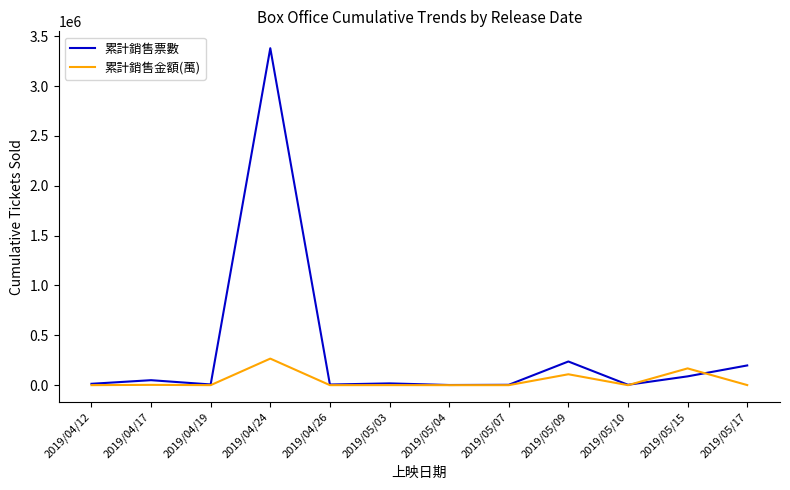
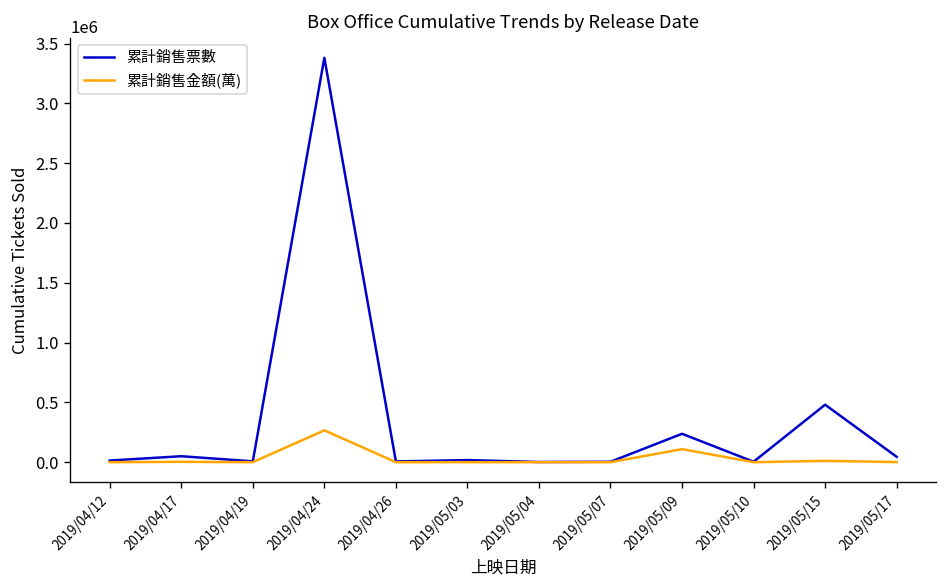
  {
    "累計銷售票數": {
      "2019/04/17": 100000,
      "2019/04/24": 3400000,
      "2019/05/09": 200000,
-     "2019/05/15": 100000,
-     "2019/05/17": 200000
+     "2019/05/15": 500000,
+     "2019/05/17": 0
    },
    "累計銷售金額(萬)": {
      "2019/04/17": 0,
      "2019/04/24": 300000,
      "2019/05/09": 100000,
-     "2019/05/15": 200000,
+     "2019/05/15": 0,
      "2019/05/17": 0
    }
  }
